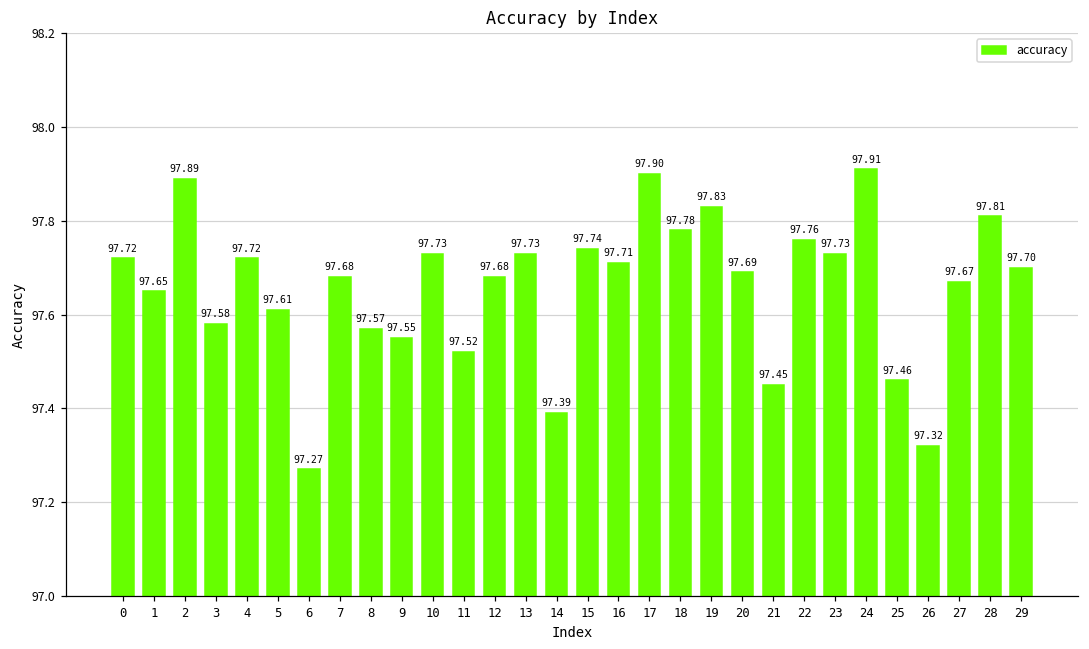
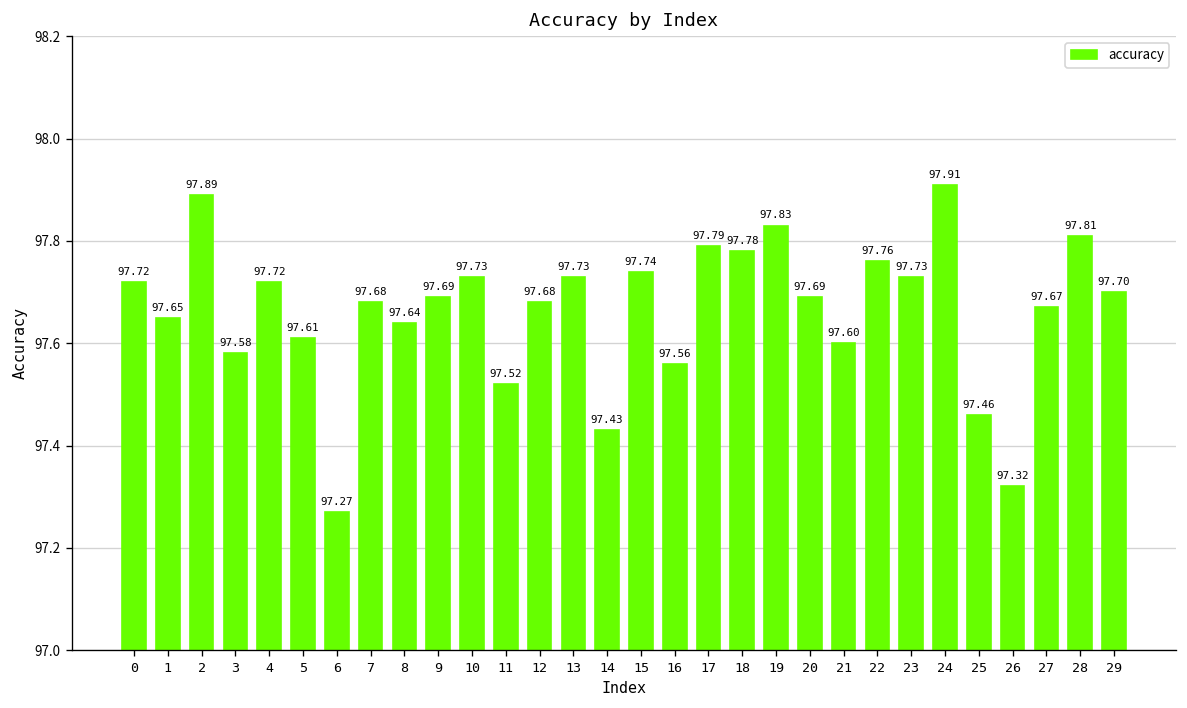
  {
    "0": 97.72,
    "1": 97.65,
    "2": 97.89,
    "3": 97.58,
    "4": 97.72,
    "5": 97.61,
    "6": 97.27,
    "7": 97.68,
-   "8": 97.57,
-   "9": 97.55,
+   "8": 97.64,
+   "9": 97.69,
    "10": 97.73,
    "11": 97.52,
    "12": 97.68,
    "13": 97.73,
-   "14": 97.39,
+   "14": 97.43,
    "15": 97.74,
-   "16": 97.71,
-   "17": 97.90,
+   "16": 97.56,
+   "17": 97.79,
    "18": 97.78,
    "19": 97.83,
    "20": 97.69,
-   "21": 97.45,
+   "21": 97.60,
    "22": 97.76,
    "23": 97.73,
    "24": 97.91,
    "25": 97.46,
    "26": 97.32,
    "27": 97.67,
    "28": 97.81,
    "29": 97.70
  }
